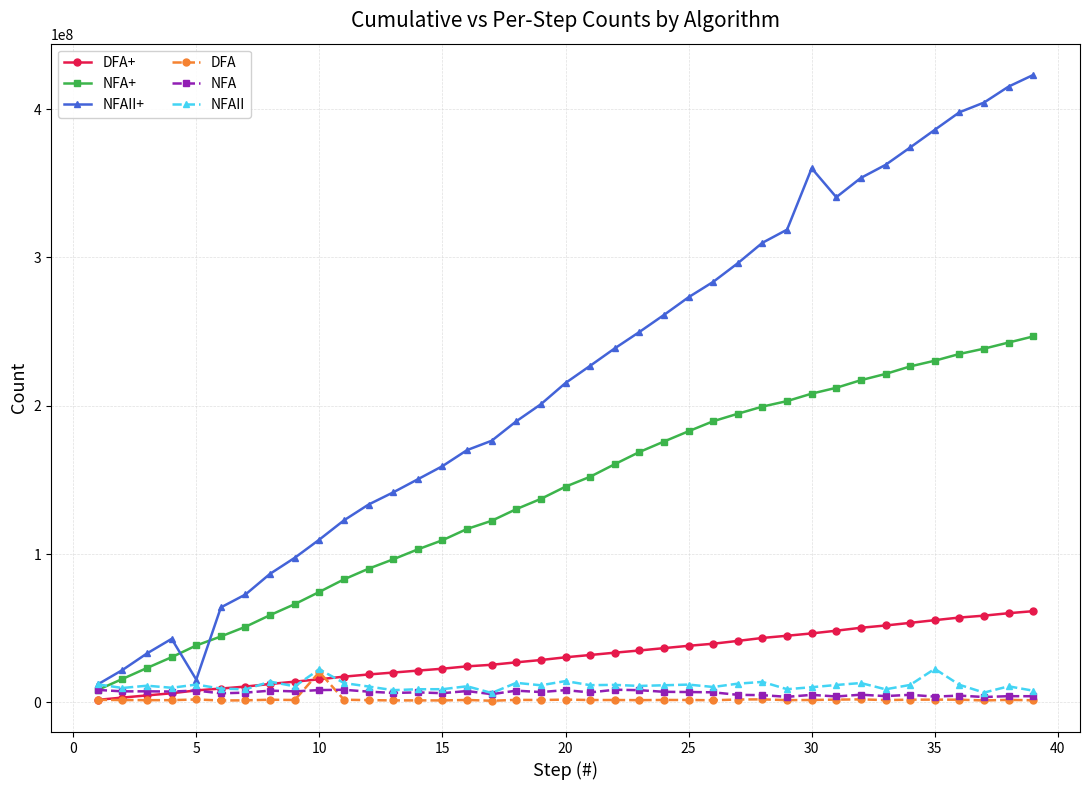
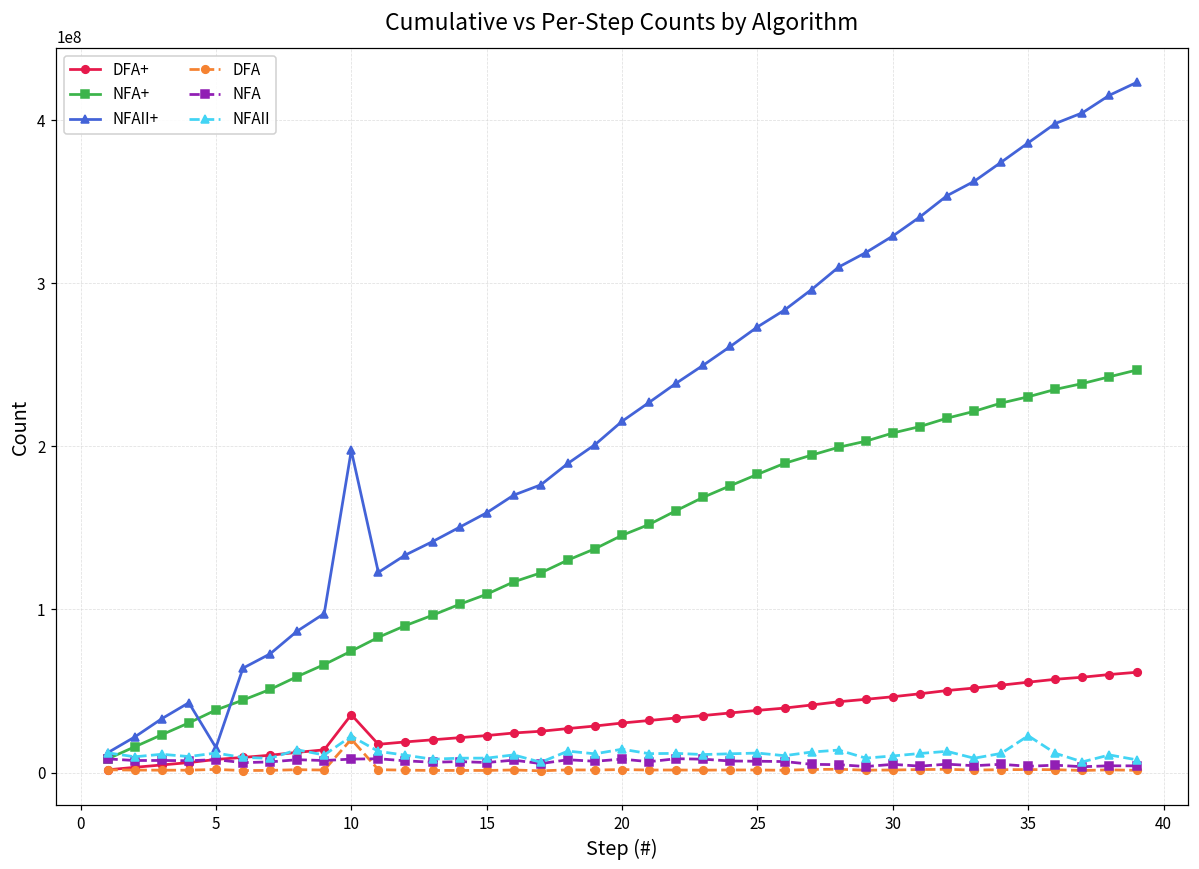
  {
    "DFA+": {
-     "10": 16000000,
+     "10": 35000000,
      "15": 23000000,
      "20": 30000000,
      "25": 38000000,
      "30": 46000000,
      "35": 55000000
    },
    "NFA+": {
      "5": 38000000,
      "10": 74000000,
      "15": 109000000,
      "20": 145000000,
      "25": 183000000,
      "30": 208000000,
      "35": 230000000
    },
    "NFAII+": {
      "5": 15000000,
-     "10": 110000000,
+     "10": 197000000,
      "15": 159000000,
      "20": 215000000,
      "25": 273000000,
-     "30": 360000000,
+     "30": 329000000,
      "35": 386000000
    },
    "DFA": {
      "5": 2000000,
      "10": 20000000,
      "15": 1000000,
      "20": 2000000,
      "25": 2000000,
      "30": 2000000,
      "35": 2000000
    },
    "NFA": {
      "10": 8000000,
      "15": 6000000,
      "20": 8000000,
      "25": 7000000,
      "30": 5000000,
      "35": 4000000
    },
    "NFAII": {
      "5": 12000000,
      "10": 22000000,
      "15": 9000000,
      "20": 14000000,
      "25": 12000000,
      "30": 10000000,
      "35": 23000000
    }
  }
